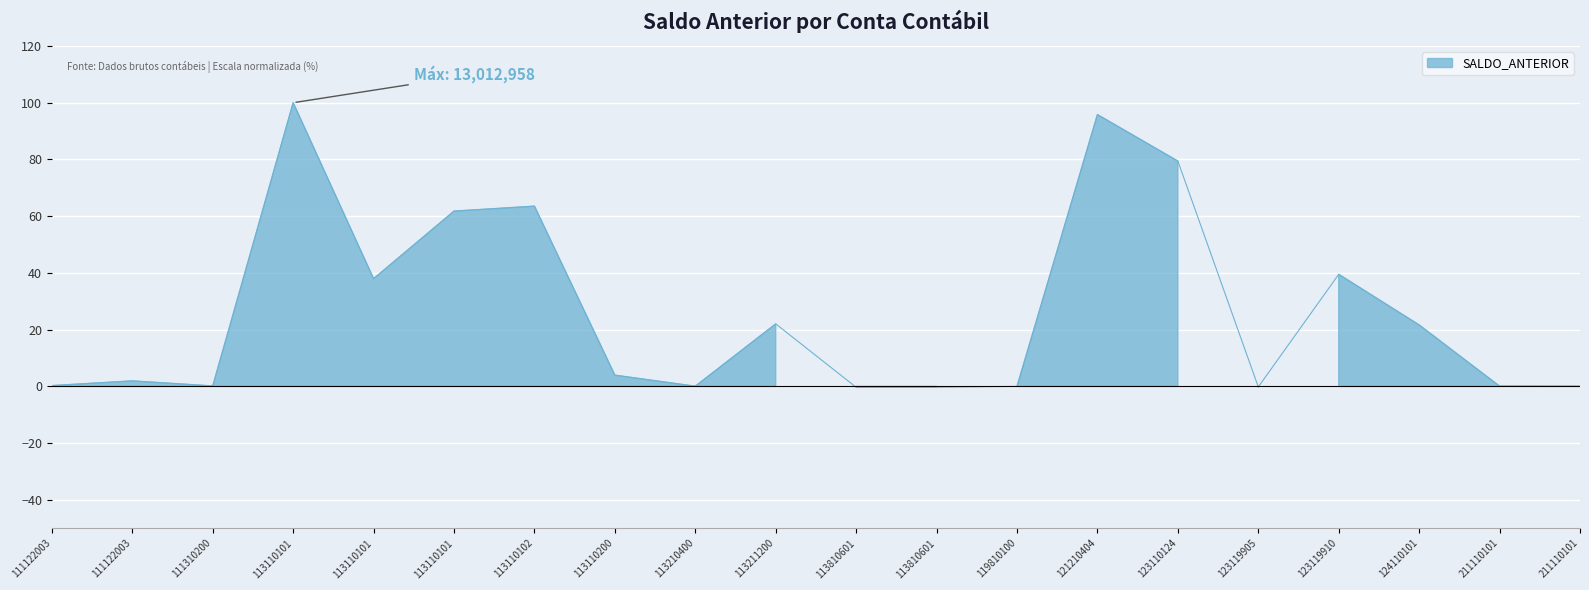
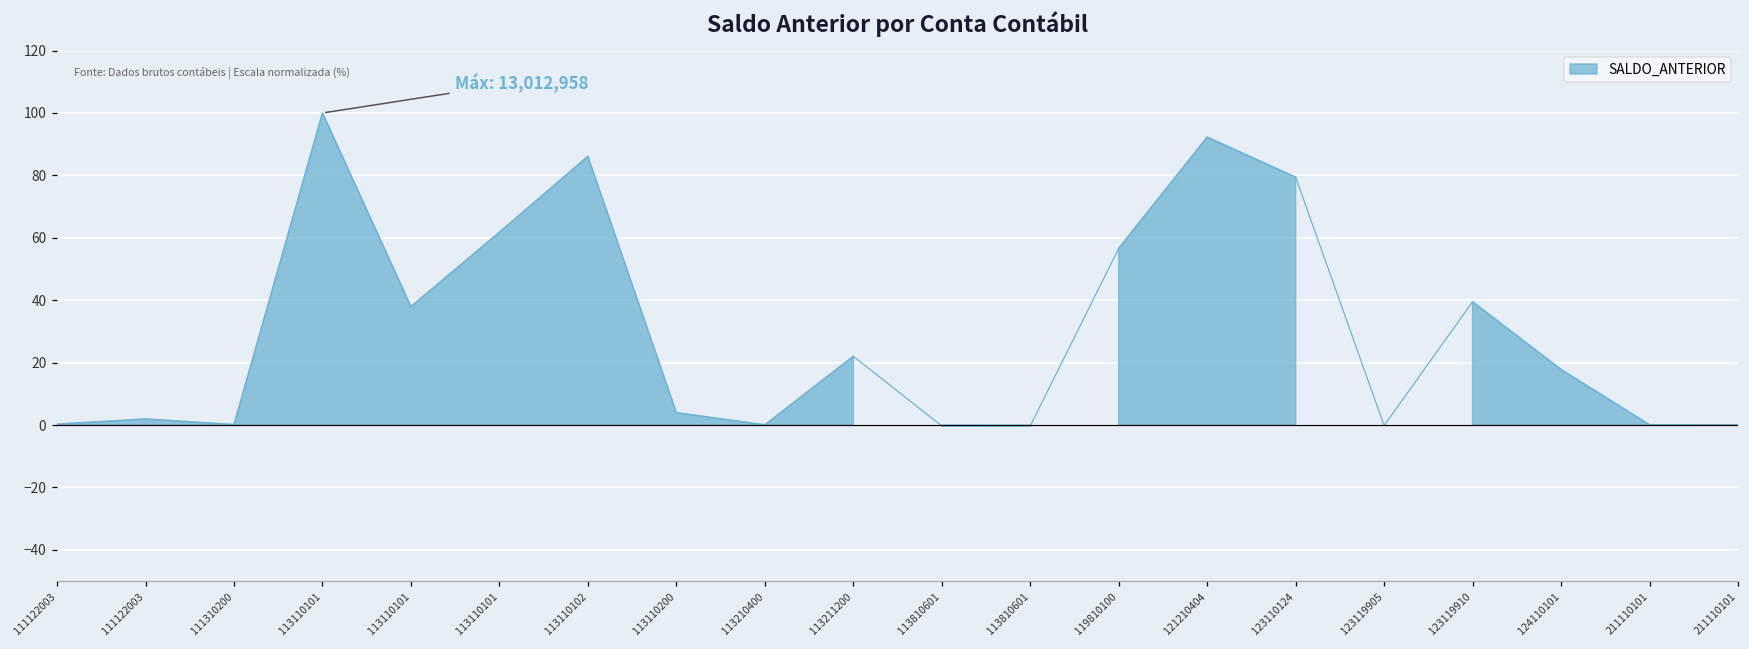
  {
    "111310200": 0,
-   "113110102": 64,
+   "113110102": 86,
    "113110200": 4,
    "113210400": 0,
    "113211200": 22,
-   "119810100": 0,
-   "121210404": 96,
+   "119810100": 57,
+   "121210404": 92,
    "123110124": 79,
    "123119905": 0,
    "123119910": 40,
-   "124110101": 22
+   "124110101": 18
  }
